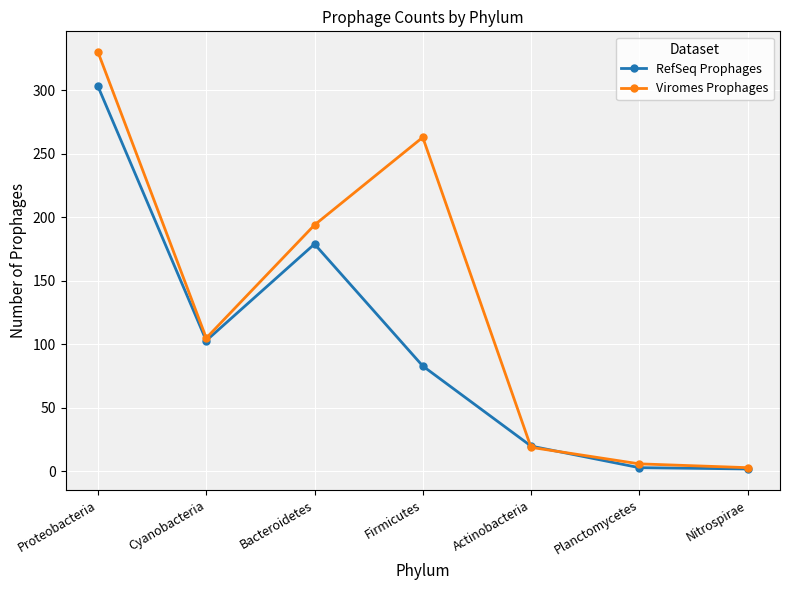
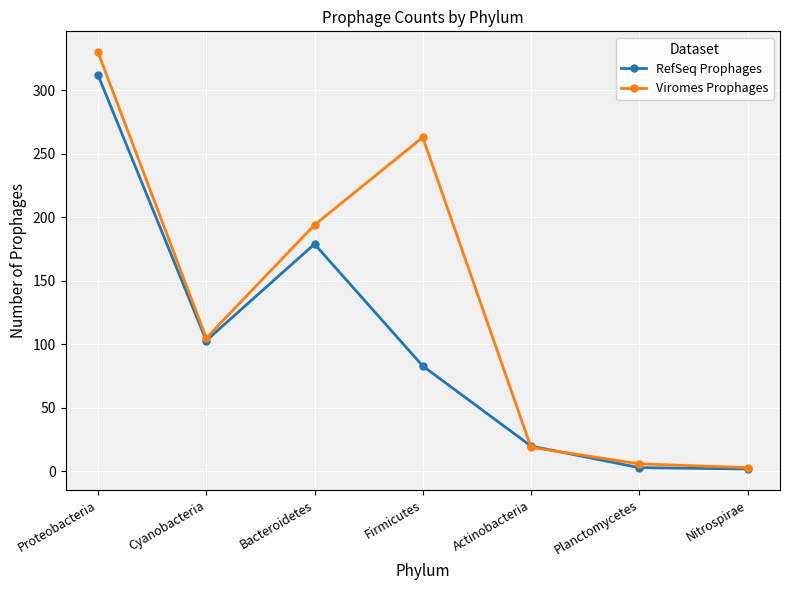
  {
    "RefSeq Prophages": {
-     "Proteobacteria": 303,
+     "Proteobacteria": 312,
      "Bacteroidetes": 179,
      "Firmicutes": 83,
      "Planctomycetes": 3
    },
    "Viromes Prophages": {
      "Proteobacteria": 330,
      "Bacteroidetes": 194,
      "Firmicutes": 263,
      "Planctomycetes": 6
    }
  }
